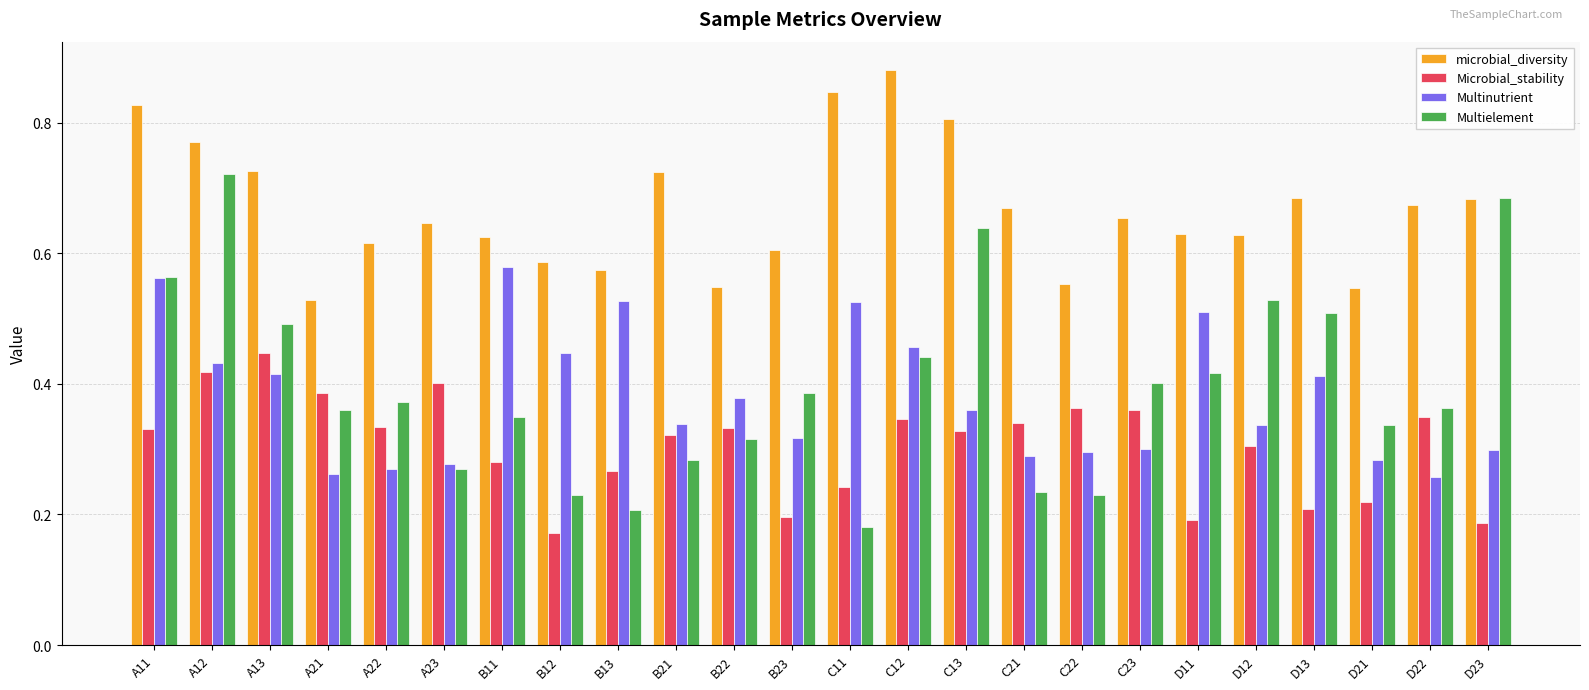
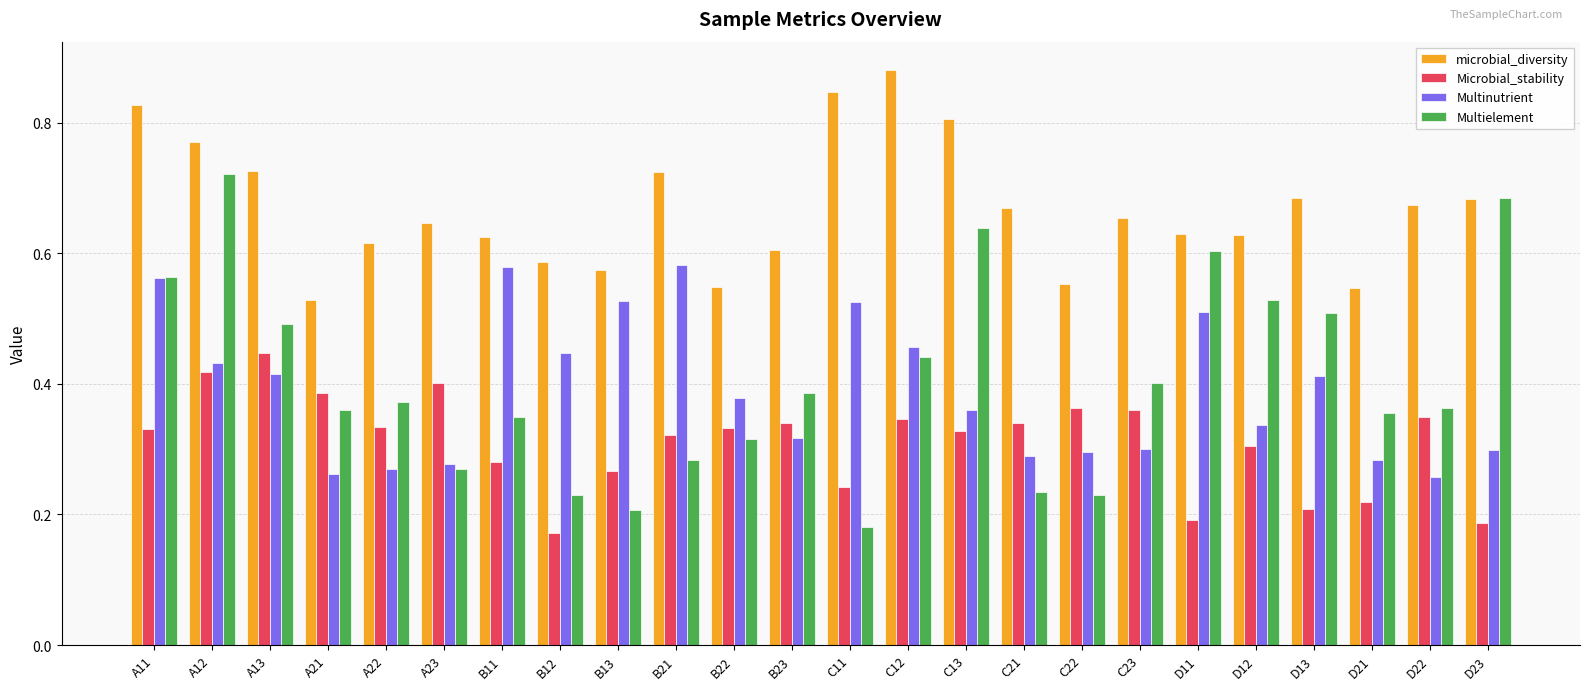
  {
    "microbial_diversity": {
      "A11": 0.83,
      "A12": 0.77,
      "A13": 0.73,
      "A21": 0.53,
      "A22": 0.62,
      "A23": 0.65,
      "B11": 0.63,
      "B12": 0.59,
      "B13": 0.57,
      "B21": 0.72,
      "B22": 0.55,
      "B23": 0.60,
      "C11": 0.85,
      "C12": 0.88,
      "C13": 0.81,
      "C21": 0.67,
      "C22": 0.55,
      "C23": 0.65,
      "D11": 0.63,
      "D12": 0.63,
      "D13": 0.69,
      "D21": 0.55,
      "D22": 0.67,
      "D23": 0.68
    },
    "Microbial_stability": {
      "A11": 0.33,
      "A12": 0.42,
      "A13": 0.45,
      "A21": 0.39,
      "A22": 0.33,
      "A23": 0.40,
      "B11": 0.28,
      "B12": 0.17,
      "B13": 0.27,
      "B21": 0.32,
      "B22": 0.33,
-     "B23": 0.20,
+     "B23": 0.34,
      "C11": 0.24,
      "C12": 0.35,
      "C13": 0.33,
      "C21": 0.34,
      "C22": 0.36,
      "C23": 0.36,
      "D11": 0.19,
      "D12": 0.30,
      "D13": 0.21,
      "D21": 0.22,
      "D22": 0.35,
      "D23": 0.19
    },
    "Multinutrient": {
      "A11": 0.56,
      "A12": 0.43,
      "A13": 0.42,
      "A21": 0.26,
      "A22": 0.27,
      "A23": 0.28,
      "B11": 0.58,
      "B12": 0.45,
      "B13": 0.53,
-     "B21": 0.34,
+     "B21": 0.58,
      "B22": 0.38,
      "B23": 0.32,
      "C11": 0.52,
      "C12": 0.46,
      "C13": 0.36,
      "C21": 0.29,
      "C22": 0.29,
      "C23": 0.30,
      "D11": 0.51,
      "D12": 0.34,
      "D13": 0.41,
      "D21": 0.28,
      "D22": 0.26,
      "D23": 0.30
    },
    "Multielement": {
      "A11": 0.56,
      "A12": 0.72,
      "A13": 0.49,
      "A21": 0.36,
      "A22": 0.37,
      "A23": 0.27,
      "B11": 0.35,
      "B12": 0.23,
      "B13": 0.21,
      "B21": 0.28,
      "B22": 0.32,
      "B23": 0.39,
      "C11": 0.18,
      "C12": 0.44,
      "C13": 0.64,
      "C21": 0.23,
      "C22": 0.23,
      "C23": 0.40,
-     "D11": 0.42,
+     "D11": 0.60,
      "D12": 0.53,
      "D13": 0.51,
-     "D21": 0.34,
+     "D21": 0.36,
      "D22": 0.36,
      "D23": 0.69
    }
  }
